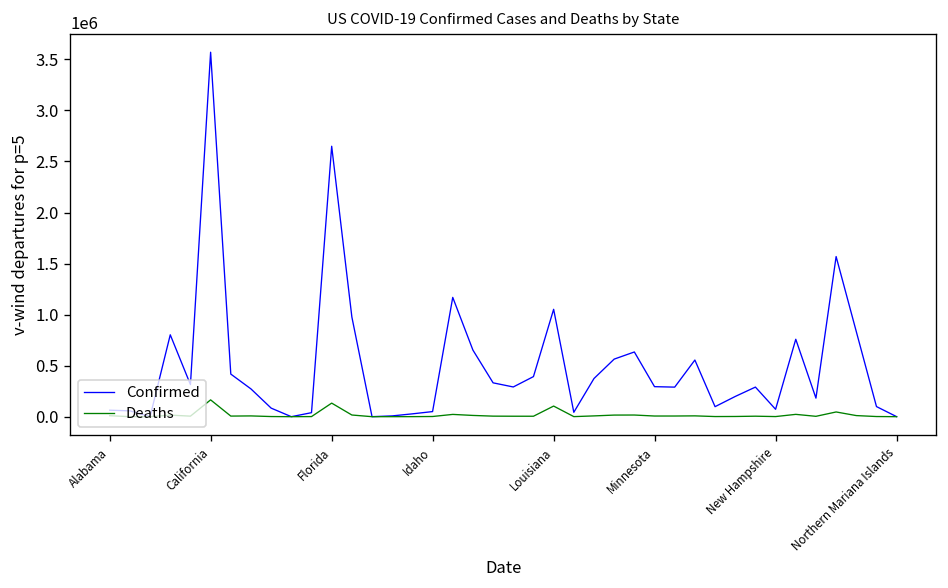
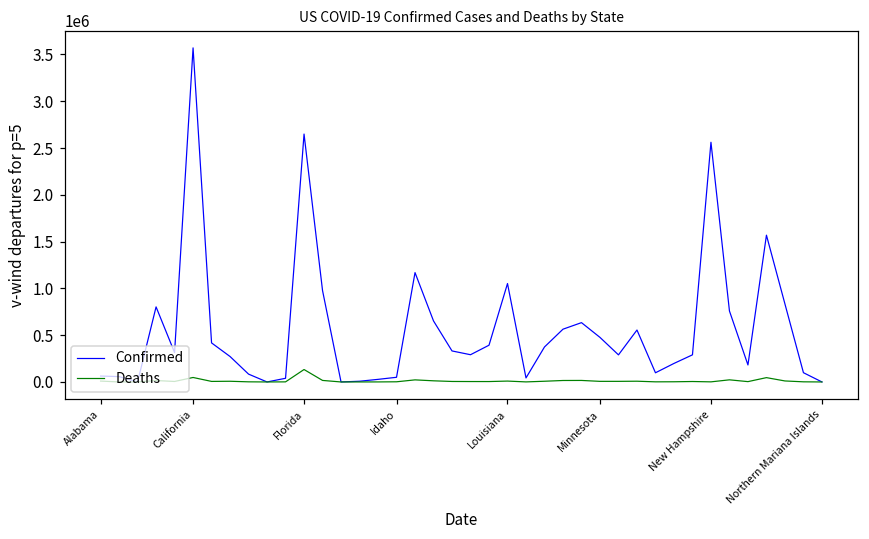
  {
    "Confirmed": {
      "California": 3600000,
      "Florida": 2600000,
      "Idaho": 0,
      "Louisiana": 1100000,
-     "Minnesota": 300000,
-     "New Hampshire": 100000
+     "Minnesota": 500000,
+     "New Hampshire": 2600000
    },
    "Deaths": {
-     "California": 200000,
+     "California": 0,
      "Florida": 100000,
      "Idaho": 0,
-     "Louisiana": 100000,
+     "Louisiana": 0,
      "Minnesota": 0,
      "New Hampshire": 0
    }
  }
